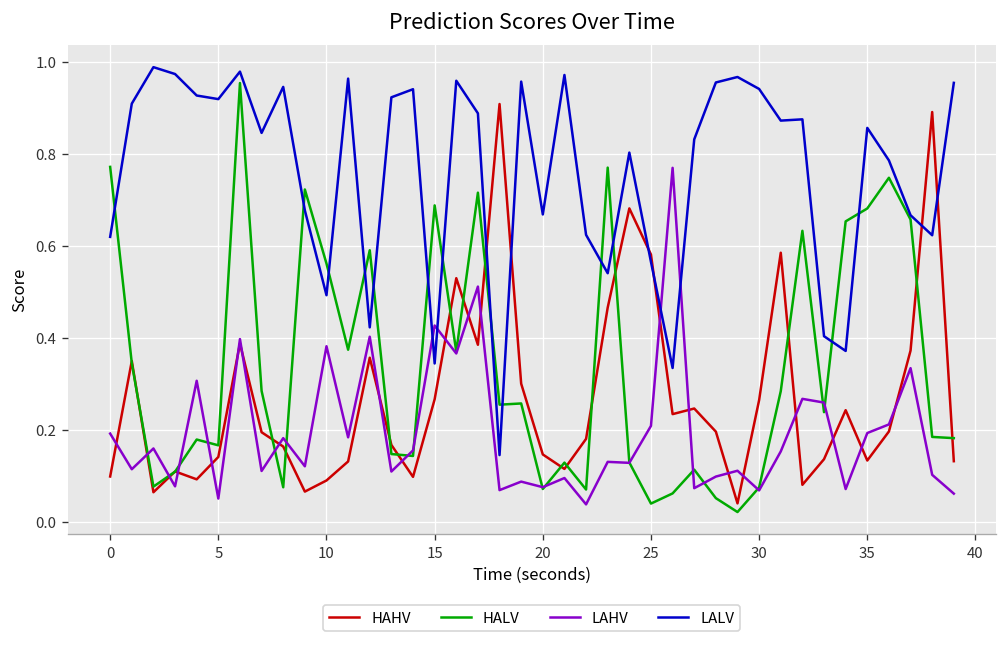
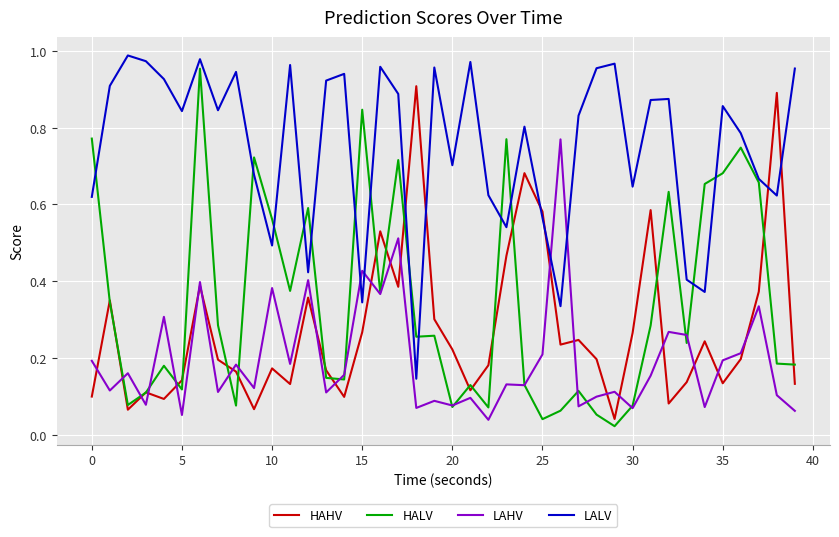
  {
    "HAHV": {
      "0": 0.10,
      "5": 0.14,
-     "10": 0.09,
+     "10": 0.17,
      "15": 0.27,
-     "20": 0.15,
+     "20": 0.22,
      "25": 0.58,
      "30": 0.27,
      "35": 0.13
    },
    "HALV": {
      "0": 0.77,
-     "5": 0.17,
+     "5": 0.12,
      "10": 0.56,
-     "15": 0.69,
+     "15": 0.85,
      "25": 0.04,
      "35": 0.68
    },
    "LAHV": {
      "0": 0.19,
      "5": 0.05,
      "10": 0.38,
      "15": 0.43,
      "25": 0.21,
      "35": 0.19
    },
    "LALV": {
      "0": 0.62,
-     "5": 0.92,
+     "5": 0.84,
      "10": 0.49,
      "15": 0.34,
-     "20": 0.67,
+     "20": 0.70,
      "25": 0.57,
-     "30": 0.94,
+     "30": 0.65,
      "35": 0.86
    }
  }
